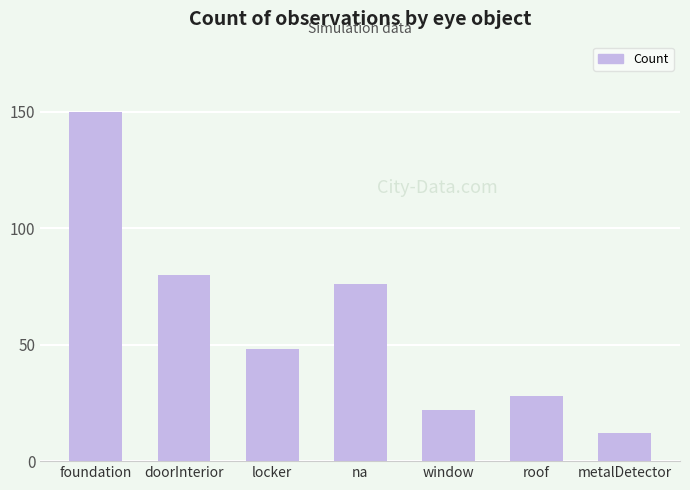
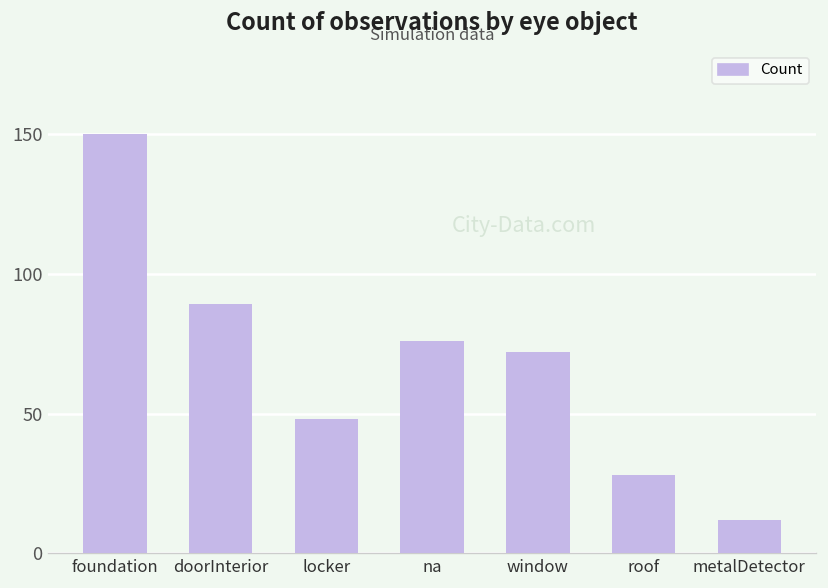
  {
    "foundation": 150,
-   "doorInterior": 80,
+   "doorInterior": 89,
    "locker": 48,
    "na": 76,
-   "window": 22,
+   "window": 72,
    "roof": 28,
    "metalDetector": 12
  }
